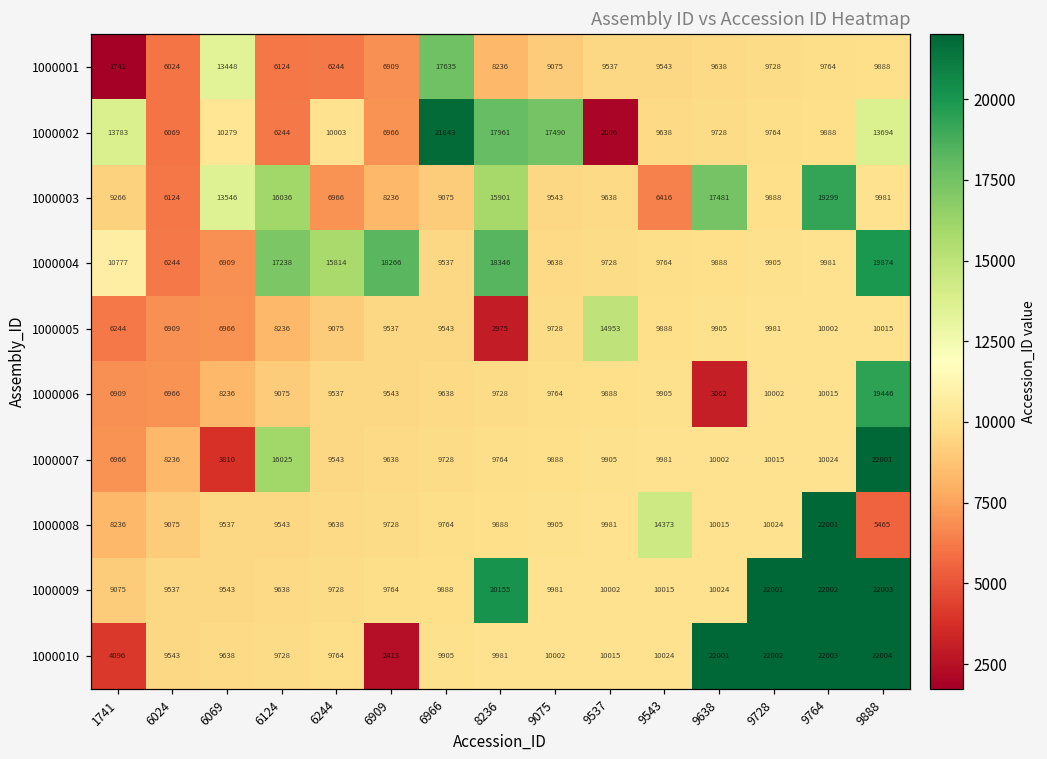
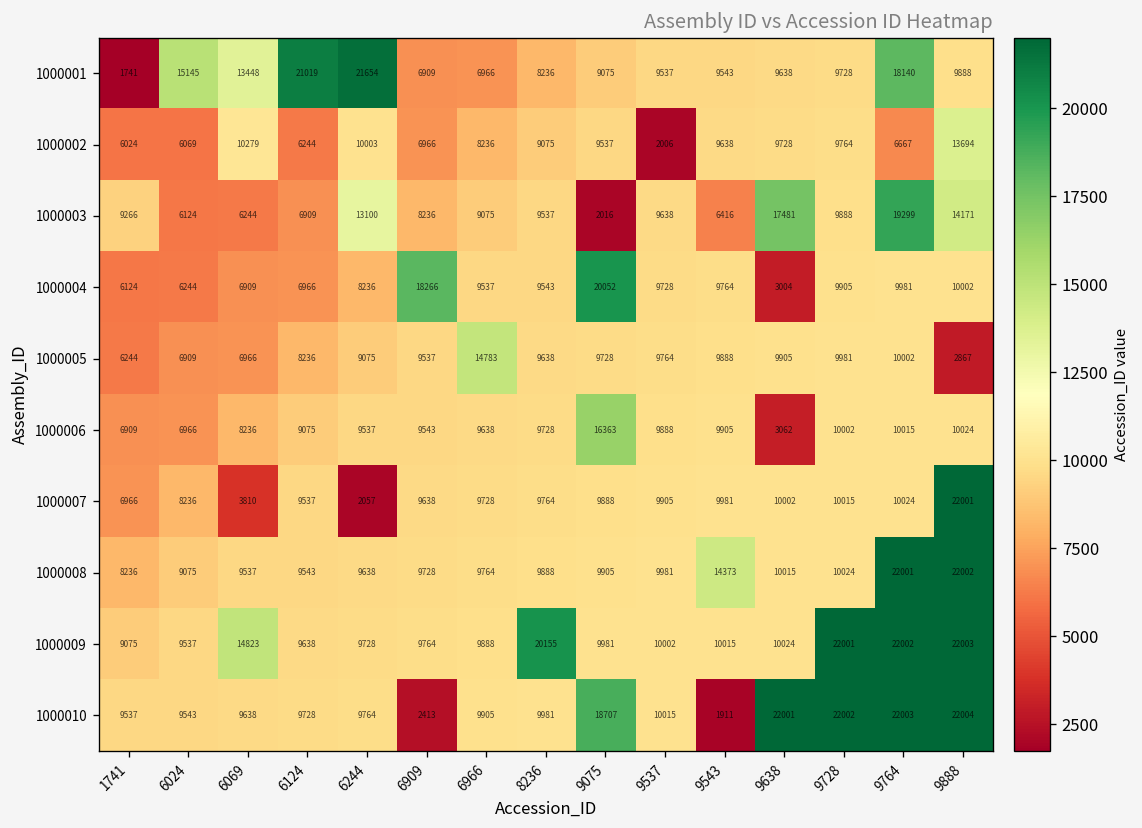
  {
    "1000001": {
      "1741": 1741,
-     "6024": 6024,
+     "6024": 15145,
      "6069": 13448,
-     "6124": 6124,
-     "6244": 6244,
+     "6124": 21019,
+     "6244": 21654,
      "6909": 6909,
-     "6966": 17635,
+     "6966": 6966,
      "8236": 8236,
      "9075": 9075,
      "9537": 9537,
      "9543": 9543,
      "9638": 9638,
      "9728": 9728,
-     "9764": 9764,
+     "9764": 18140,
      "9888": 9888
    },
    "1000002": {
-     "1741": 13783,
+     "1741": 6024,
      "6024": 6069,
      "6069": 10279,
      "6124": 6244,
      "6244": 10003,
      "6909": 6966,
-     "6966": 21843,
-     "8236": 17961,
-     "9075": 17490,
+     "6966": 8236,
+     "8236": 9075,
+     "9075": 9537,
      "9537": 2006,
      "9543": 9638,
      "9638": 9728,
      "9728": 9764,
-     "9764": 9888,
+     "9764": 6667,
      "9888": 13694
    },
    "1000003": {
      "1741": 9266,
      "6024": 6124,
-     "6069": 13546,
-     "6124": 16036,
-     "6244": 6966,
+     "6069": 6244,
+     "6124": 6909,
+     "6244": 13100,
      "6909": 8236,
      "6966": 9075,
-     "8236": 15901,
-     "9075": 9543,
+     "8236": 9537,
+     "9075": 2016,
      "9537": 9638,
      "9543": 6416,
      "9638": 17481,
      "9728": 9888,
      "9764": 19299,
-     "9888": 9981
+     "9888": 14171
    },
    "1000004": {
-     "1741": 10777,
+     "1741": 6124,
      "6024": 6244,
      "6069": 6909,
-     "6124": 17238,
-     "6244": 15814,
+     "6124": 6966,
+     "6244": 8236,
      "6909": 18266,
      "6966": 9537,
-     "8236": 18346,
-     "9075": 9638,
+     "8236": 9543,
+     "9075": 20052,
      "9537": 9728,
      "9543": 9764,
-     "9638": 9888,
+     "9638": 3004,
      "9728": 9905,
      "9764": 9981,
-     "9888": 19874
+     "9888": 10002
    },
    "1000005": {
      "1741": 6244,
      "6024": 6909,
      "6069": 6966,
      "6124": 8236,
      "6244": 9075,
      "6909": 9537,
-     "6966": 9543,
-     "8236": 2975,
+     "6966": 14783,
+     "8236": 9638,
      "9075": 9728,
-     "9537": 14953,
+     "9537": 9764,
      "9543": 9888,
      "9638": 9905,
      "9728": 9981,
      "9764": 10002,
-     "9888": 10015
+     "9888": 2867
    },
    "1000006": {
      "1741": 6909,
      "6024": 6966,
      "6069": 8236,
      "6124": 9075,
      "6244": 9537,
      "6909": 9543,
      "6966": 9638,
      "8236": 9728,
-     "9075": 9764,
+     "9075": 16363,
      "9537": 9888,
      "9543": 9905,
      "9638": 3062,
      "9728": 10002,
      "9764": 10015,
-     "9888": 19446
+     "9888": 10024
    },
    "1000007": {
      "1741": 6966,
      "6024": 8236,
      "6069": 3810,
-     "6124": 16025,
-     "6244": 9543,
+     "6124": 9537,
+     "6244": 2057,
      "6909": 9638,
      "6966": 9728,
      "8236": 9764,
      "9075": 9888,
      "9537": 9905,
      "9543": 9981,
      "9638": 10002,
      "9728": 10015,
      "9764": 10024,
      "9888": 22001
    },
    "1000008": {
      "1741": 8236,
      "6024": 9075,
      "6069": 9537,
      "6124": 9543,
      "6244": 9638,
      "6909": 9728,
      "6966": 9764,
      "8236": 9888,
      "9075": 9905,
      "9537": 9981,
      "9543": 14373,
      "9638": 10015,
      "9728": 10024,
      "9764": 22001,
-     "9888": 5465
+     "9888": 22002
    },
    "1000009": {
      "1741": 9075,
      "6024": 9537,
-     "6069": 9543,
+     "6069": 14823,
      "6124": 9638,
      "6244": 9728,
      "6909": 9764,
      "6966": 9888,
      "8236": 20155,
      "9075": 9981,
      "9537": 10002,
      "9543": 10015,
      "9638": 10024,
      "9728": 22001,
      "9764": 22002,
      "9888": 22003
    },
    "1000010": {
-     "1741": 4096,
+     "1741": 9537,
      "6024": 9543,
      "6069": 9638,
      "6124": 9728,
      "6244": 9764,
      "6909": 2413,
      "6966": 9905,
      "8236": 9981,
-     "9075": 10002,
+     "9075": 18707,
      "9537": 10015,
-     "9543": 10024,
+     "9543": 1911,
      "9638": 22001,
      "9728": 22002,
      "9764": 22003,
      "9888": 22004
    }
  }
